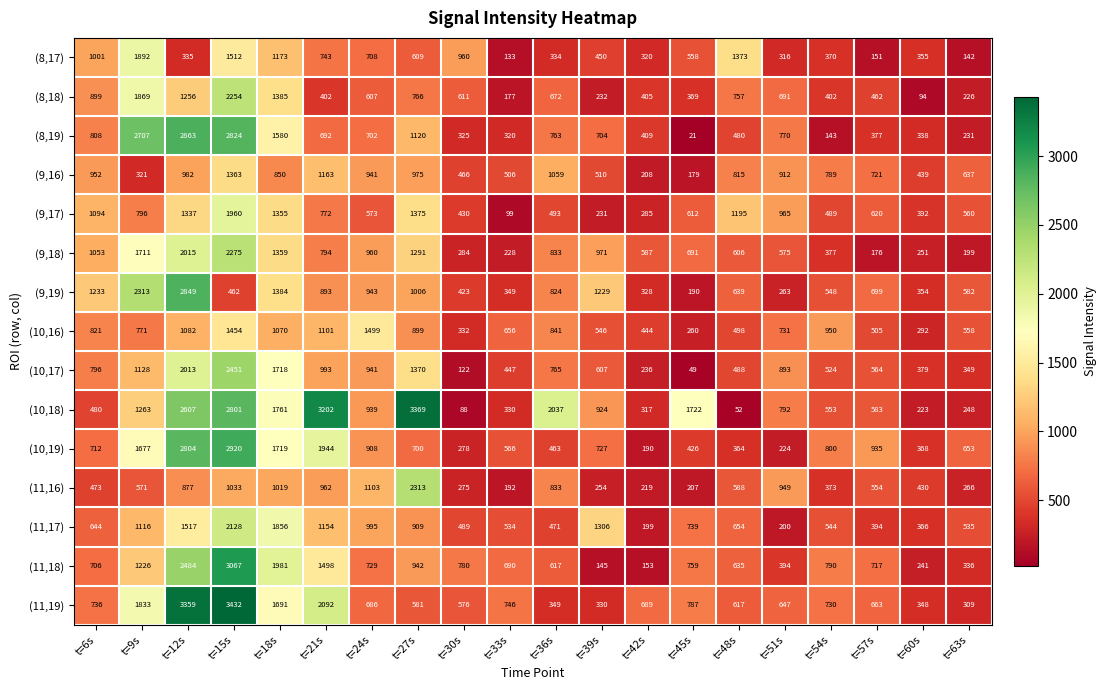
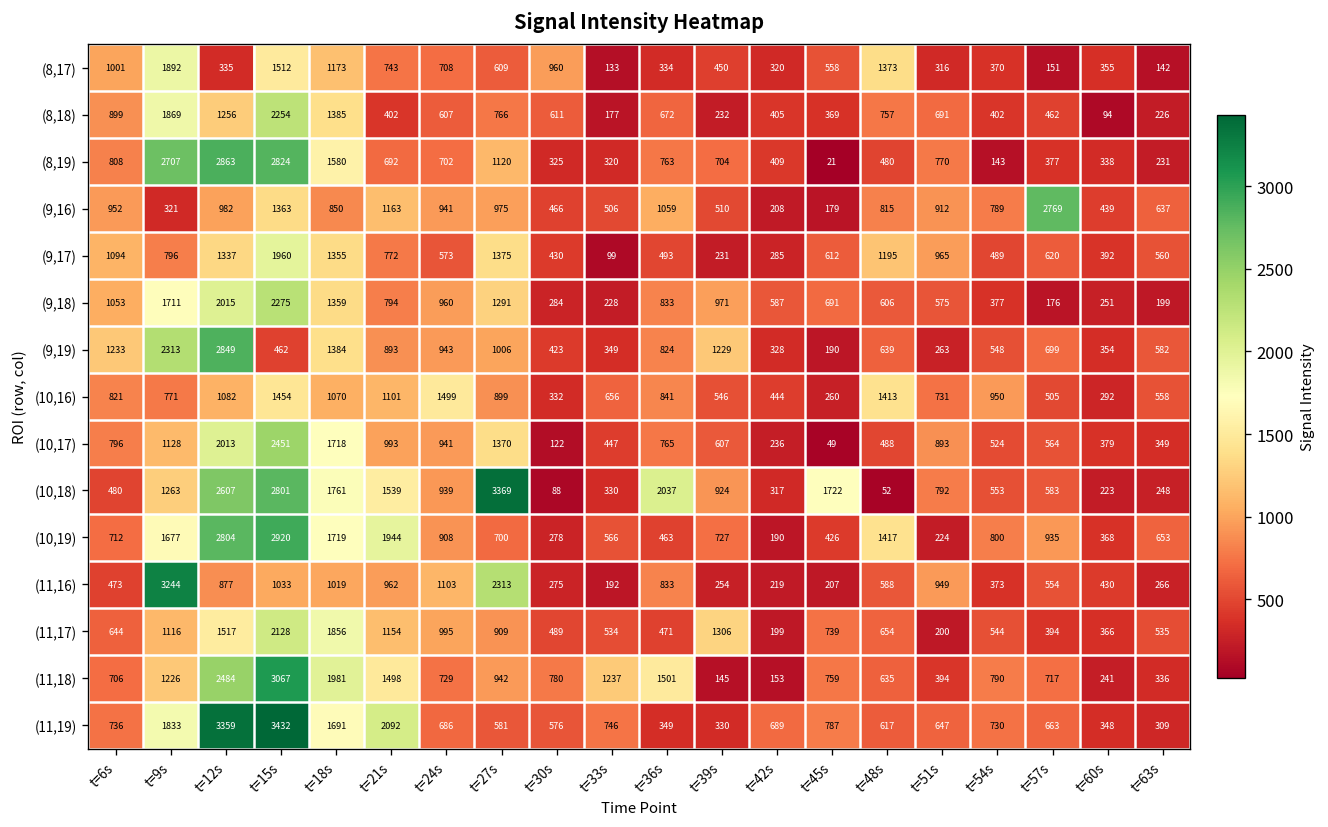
  {
    "(9,16)": {
      "t=6s": 952,
      "t=9s": 321,
      "t=12s": 982,
      "t=15s": 1363,
      "t=18s": 850,
      "t=21s": 1163,
      "t=24s": 941,
      "t=27s": 975,
      "t=30s": 466,
      "t=33s": 506,
      "t=36s": 1059,
      "t=39s": 510,
      "t=42s": 208,
      "t=45s": 179,
      "t=48s": 815,
      "t=51s": 912,
      "t=54s": 789,
-     "t=57s": 721,
+     "t=57s": 2769,
      "t=60s": 439,
      "t=63s": 637
    },
    "(10,16)": {
      "t=6s": 821,
      "t=9s": 771,
      "t=12s": 1082,
      "t=15s": 1454,
      "t=18s": 1070,
      "t=21s": 1101,
      "t=24s": 1499,
      "t=27s": 899,
      "t=30s": 332,
      "t=33s": 656,
      "t=36s": 841,
      "t=39s": 546,
      "t=42s": 444,
      "t=45s": 260,
-     "t=48s": 498,
+     "t=48s": 1413,
      "t=51s": 731,
      "t=54s": 950,
      "t=57s": 505,
      "t=60s": 292,
      "t=63s": 558
    },
    "(10,18)": {
      "t=6s": 480,
      "t=9s": 1263,
      "t=12s": 2607,
      "t=15s": 2801,
      "t=18s": 1761,
-     "t=21s": 3202,
+     "t=21s": 1539,
      "t=24s": 939,
      "t=27s": 3369,
      "t=30s": 88,
      "t=33s": 330,
      "t=36s": 2037,
      "t=39s": 924,
      "t=42s": 317,
      "t=45s": 1722,
      "t=48s": 52,
      "t=51s": 792,
      "t=54s": 553,
      "t=57s": 583,
      "t=60s": 223,
      "t=63s": 248
    },
    "(10,19)": {
      "t=6s": 712,
      "t=9s": 1677,
      "t=12s": 2804,
      "t=15s": 2920,
      "t=18s": 1719,
      "t=21s": 1944,
      "t=24s": 908,
      "t=27s": 700,
      "t=30s": 278,
      "t=33s": 566,
      "t=36s": 463,
      "t=39s": 727,
      "t=42s": 190,
      "t=45s": 426,
-     "t=48s": 364,
+     "t=48s": 1417,
      "t=51s": 224,
      "t=54s": 800,
      "t=57s": 935,
      "t=60s": 368,
      "t=63s": 653
    },
    "(11,16)": {
      "t=6s": 473,
-     "t=9s": 571,
+     "t=9s": 3244,
      "t=12s": 877,
      "t=15s": 1033,
      "t=18s": 1019,
      "t=21s": 962,
      "t=24s": 1103,
      "t=27s": 2313,
      "t=30s": 275,
      "t=33s": 192,
      "t=36s": 833,
      "t=39s": 254,
      "t=42s": 219,
      "t=45s": 207,
      "t=48s": 588,
      "t=51s": 949,
      "t=54s": 373,
      "t=57s": 554,
      "t=60s": 430,
      "t=63s": 266
    },
    "(11,18)": {
      "t=6s": 706,
      "t=9s": 1226,
      "t=12s": 2484,
      "t=15s": 3067,
      "t=18s": 1981,
      "t=21s": 1498,
      "t=24s": 729,
      "t=27s": 942,
      "t=30s": 780,
-     "t=33s": 690,
-     "t=36s": 617,
+     "t=33s": 1237,
+     "t=36s": 1501,
      "t=39s": 145,
      "t=42s": 153,
      "t=45s": 759,
      "t=48s": 635,
      "t=51s": 394,
      "t=54s": 790,
      "t=57s": 717,
      "t=60s": 241,
      "t=63s": 336
    }
  }
